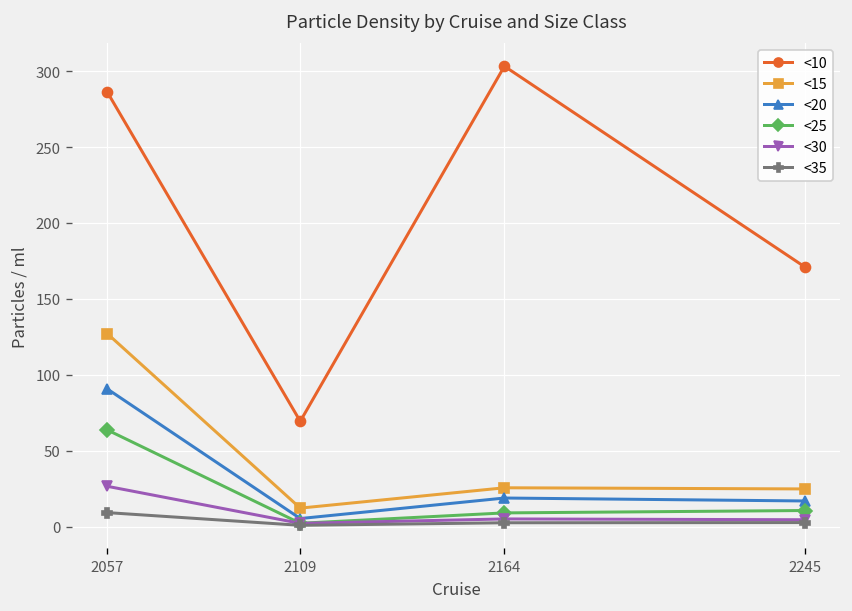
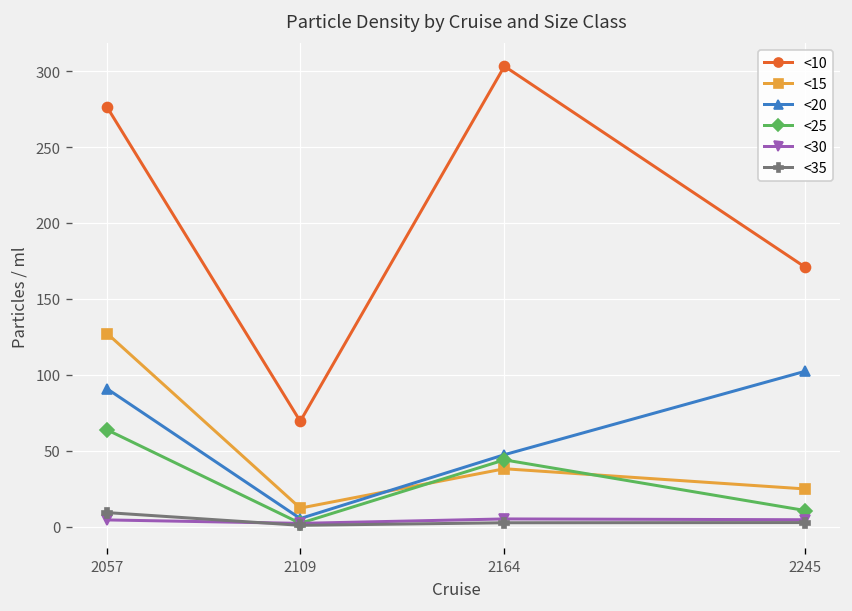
  {
    "<10": {
-     "2057": 286,
+     "2057": 276,
      "2109": 69,
      "2164": 303,
      "2245": 171
    },
    "<15": {
      "2057": 127,
      "2109": 12,
-     "2164": 26,
+     "2164": 38,
      "2245": 25
    },
    "<20": {
      "2057": 91,
      "2109": 5,
-     "2164": 19,
-     "2245": 17
+     "2164": 47,
+     "2245": 102
    },
    "<25": {
      "2057": 64,
-     "2164": 9,
+     "2164": 44,
      "2245": 11
    },
    "<30": {
-     "2057": 27,
+     "2057": 4,
      "2164": 5
    },
    "<35": {
      "2057": 9,
      "2164": 2
    }
  }
